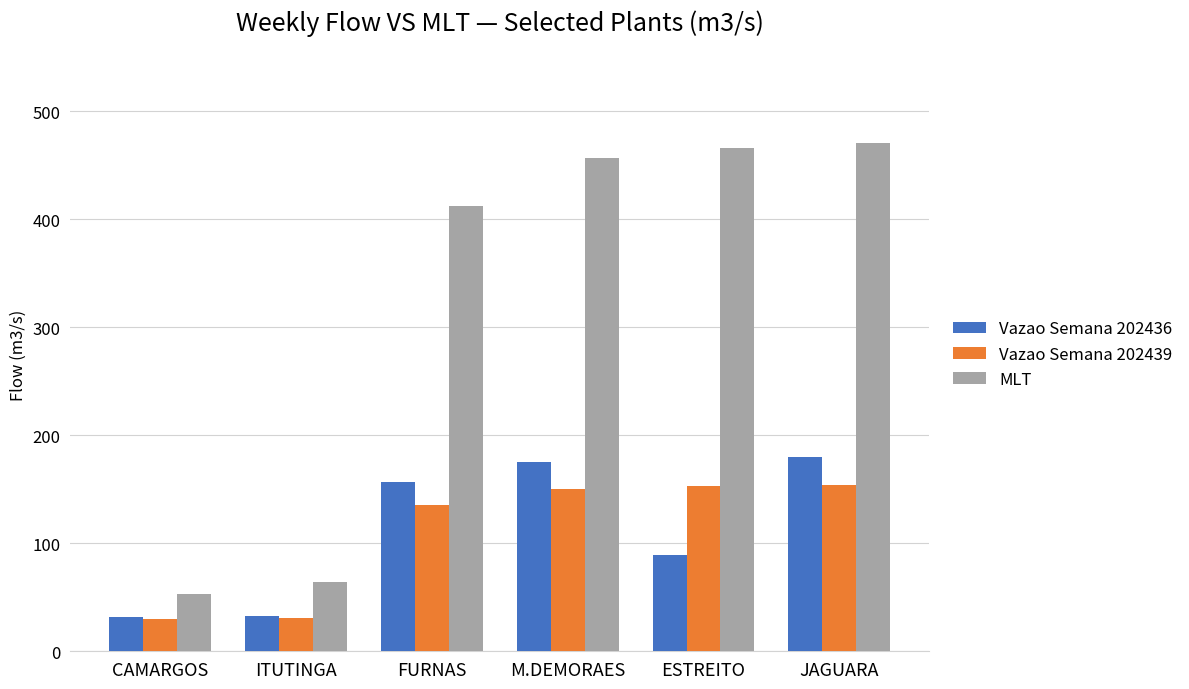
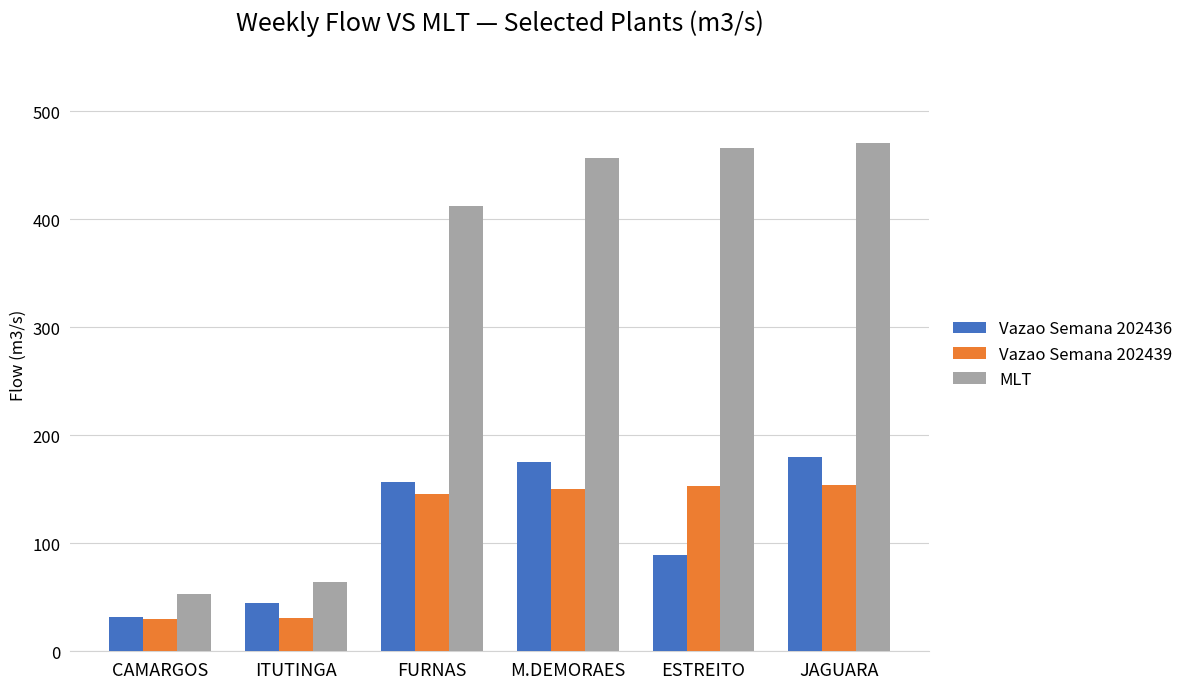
  {
    "Vazao Semana 202436": {
      "CAMARGOS": 32,
-     "ITUTINGA": 33,
+     "ITUTINGA": 45,
      "FURNAS": 157,
      "M.DEMORAES": 175,
      "ESTREITO": 89,
      "JAGUARA": 180
    },
    "Vazao Semana 202439": {
      "CAMARGOS": 30,
      "ITUTINGA": 31,
-     "FURNAS": 135,
+     "FURNAS": 146,
      "M.DEMORAES": 150,
      "ESTREITO": 153,
      "JAGUARA": 154
    },
    "MLT": {
      "CAMARGOS": 53,
      "ITUTINGA": 64,
      "FURNAS": 412,
      "M.DEMORAES": 457,
      "ESTREITO": 466,
      "JAGUARA": 470
    }
  }
